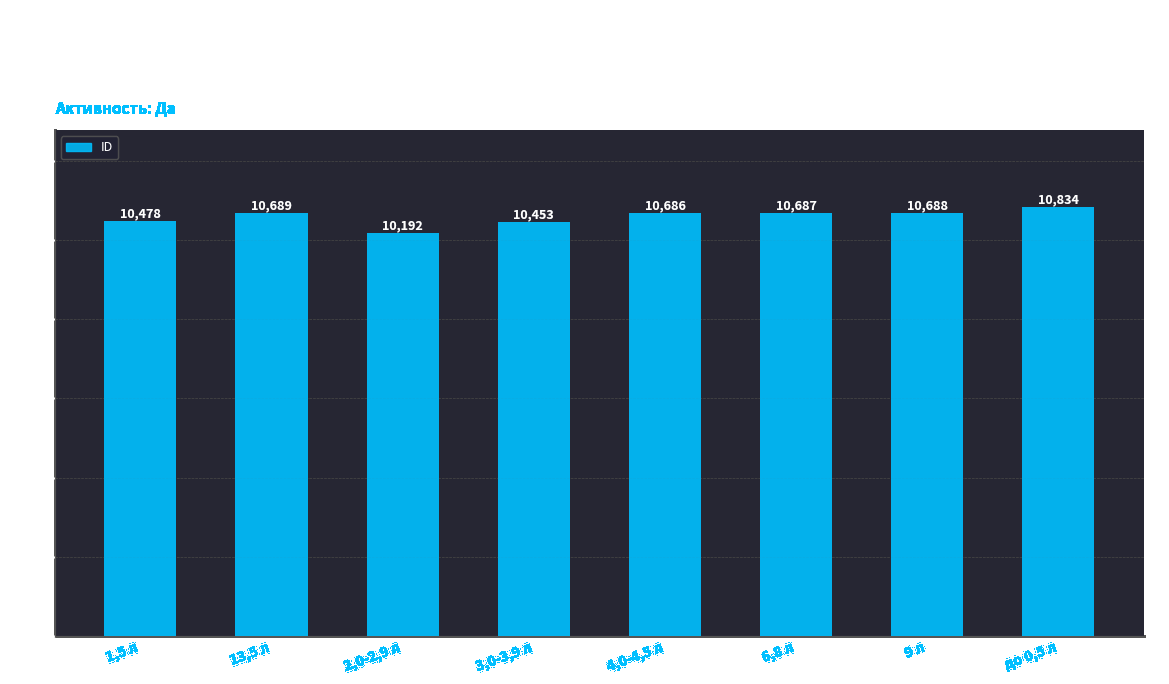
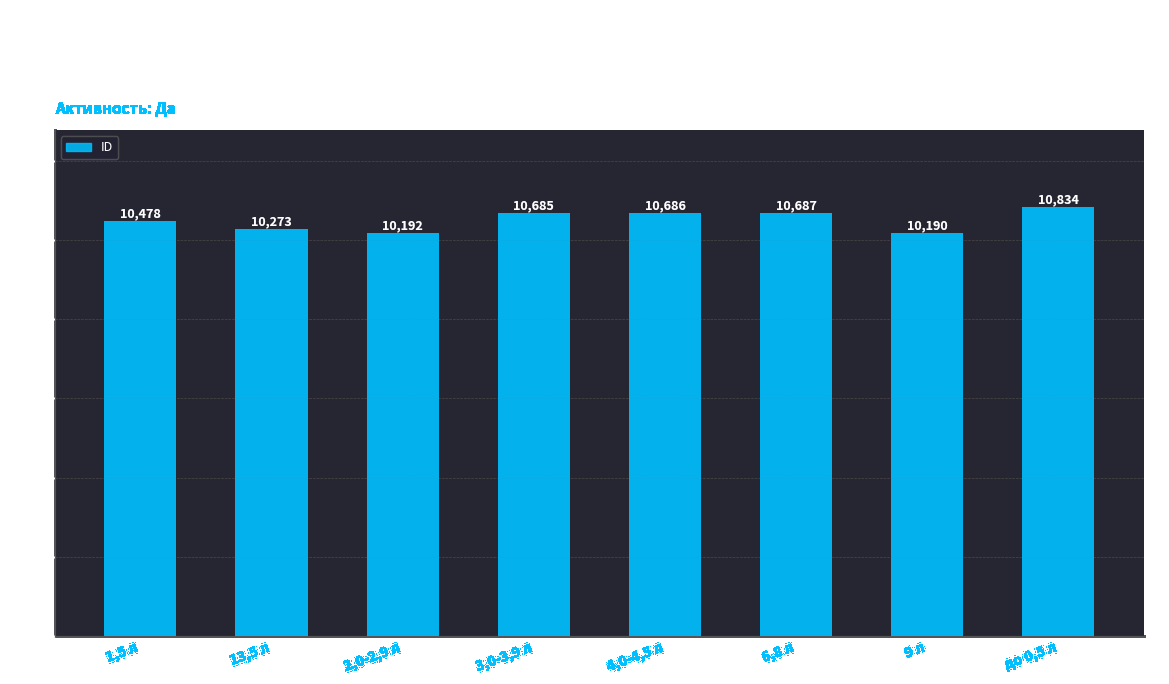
  {
    "1,5 л": "10,478",
-   "13,5 л": "10,689",
+   "13,5 л": "10,273",
    "2,0-2,9 л": "10,192",
-   "3,0-3,9 л": "10,453",
+   "3,0-3,9 л": "10,685",
    "4,0-4,5 л": "10,686",
    "6,8 л": "10,687",
-   "9 л": "10,688",
+   "9 л": "10,190",
    "до 0,5 л": "10,834"
  }
